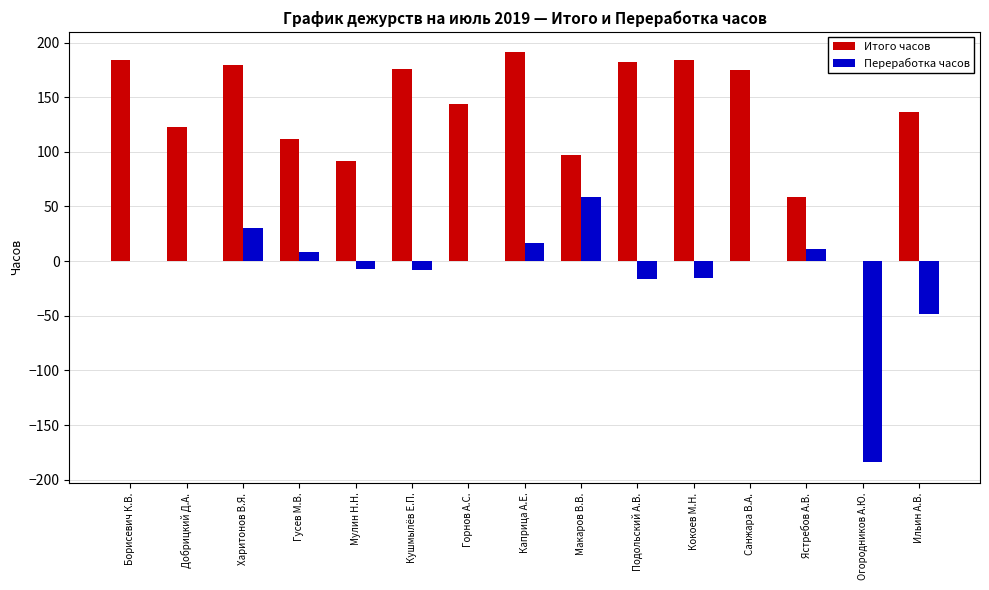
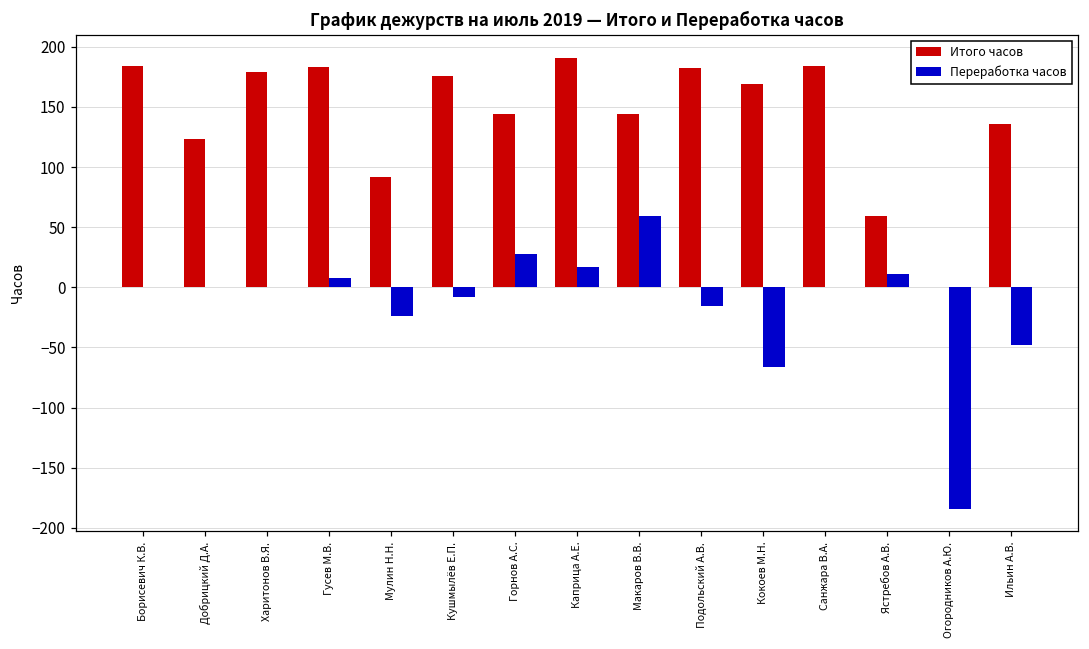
  {
    "Итого часов": {
      "Борисевич К.В.": 184,
      "Добрицкий Д.А.": 123,
      "Харитонов В.Я.": 179,
-     "Гусев М.В.": 112,
+     "Гусев М.В.": 183,
      "Мулин Н.Н.": 92,
      "Кушмылёв Е.П.": 176,
      "Горнов А.С.": 144,
      "Каприца А.Е.": 191,
-     "Макаров В.В.": 97,
+     "Макаров В.В.": 144,
      "Подольский А.В.": 182,
-     "Кокоев М.Н.": 184,
-     "Санжара В.А.": 175,
+     "Кокоев М.Н.": 169,
+     "Санжара В.А.": 184,
      "Ястребов А.В.": 59,
      "Огородников А.Ю.": 0,
      "Ильин А.В.": 136
    },
    "Переработка часов": {
      "Борисевич К.В.": 0,
      "Добрицкий Д.А.": 0,
-     "Харитонов В.Я.": 30,
+     "Харитонов В.Я.": 0,
      "Гусев М.В.": 8,
-     "Мулин Н.Н.": -7,
+     "Мулин Н.Н.": -24,
      "Кушмылёв Е.П.": -8,
-     "Горнов А.С.": 0,
+     "Горнов А.С.": 28,
      "Каприца А.Е.": 17,
      "Макаров В.В.": 59,
      "Подольский А.В.": -16,
-     "Кокоев М.Н.": -15,
+     "Кокоев М.Н.": -66,
      "Санжара В.А.": 0,
      "Ястребов А.В.": 11,
      "Огородников А.Ю.": -184,
      "Ильин А.В.": -48
    }
  }
